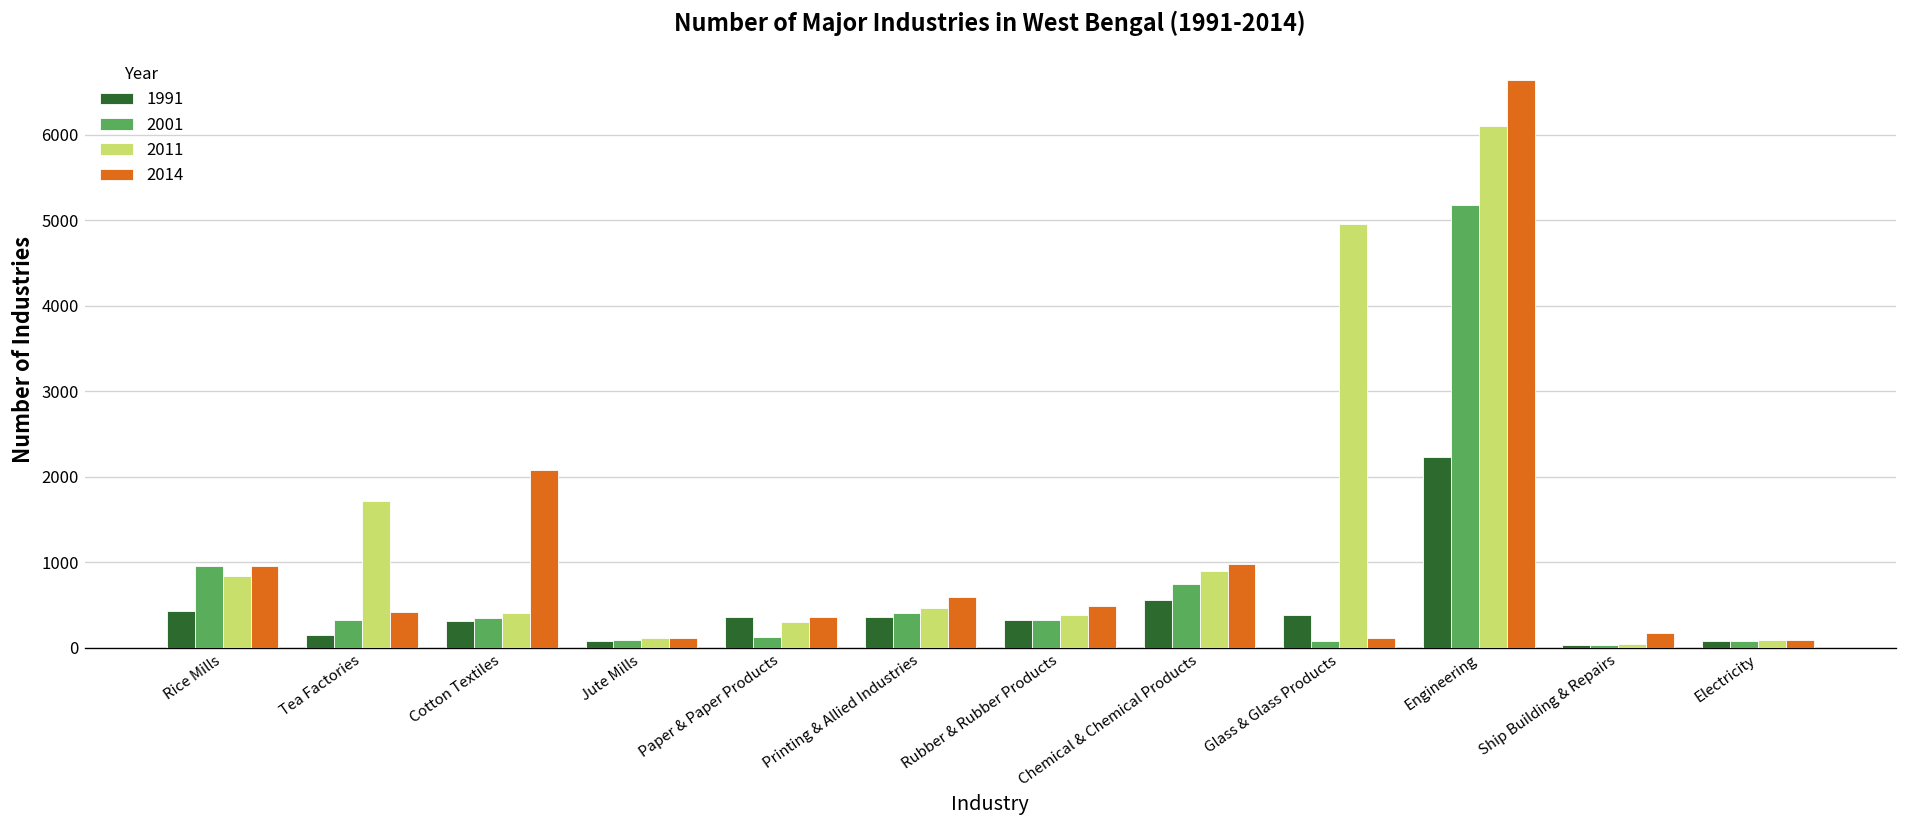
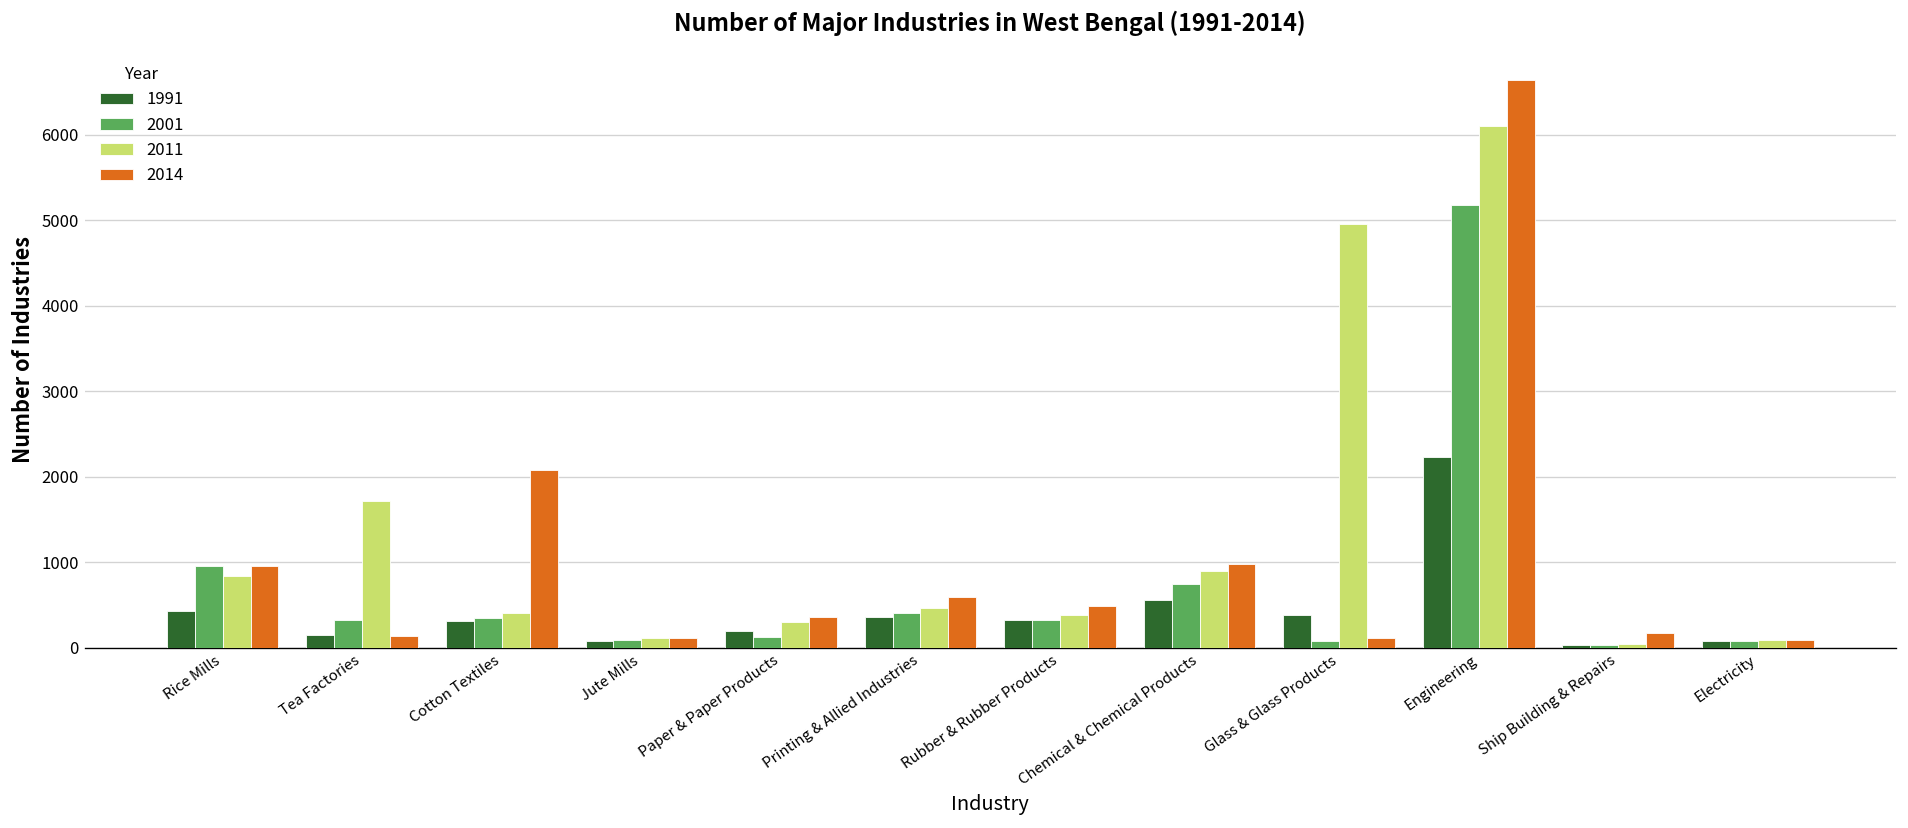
  {
    "1991": {
      "Rice Mills": 400,
      "Tea Factories": 100,
      "Cotton Textiles": 300,
      "Jute Mills": 100,
-     "Paper & Paper Products": 400,
+     "Paper & Paper Products": 200,
      "Printing & Allied Industries": 400,
      "Rubber & Rubber Products": 300,
      "Chemical & Chemical Products": 600,
      "Glass & Glass Products": 400,
      "Engineering": 2200,
      "Electricity": 100
    },
    "2001": {
      "Rice Mills": 1000,
      "Tea Factories": 300,
      "Cotton Textiles": 300,
      "Jute Mills": 100,
      "Paper & Paper Products": 100,
      "Printing & Allied Industries": 400,
      "Rubber & Rubber Products": 300,
      "Chemical & Chemical Products": 700,
      "Glass & Glass Products": 100,
      "Engineering": 5200,
      "Electricity": 100
    },
    "2011": {
      "Rice Mills": 800,
      "Tea Factories": 1700,
      "Cotton Textiles": 400,
      "Jute Mills": 100,
      "Paper & Paper Products": 300,
      "Printing & Allied Industries": 500,
      "Rubber & Rubber Products": 400,
      "Chemical & Chemical Products": 900,
      "Glass & Glass Products": 5000,
      "Engineering": 6100,
      "Ship Building & Repairs": 0,
      "Electricity": 100
    },
    "2014": {
      "Rice Mills": 1000,
-     "Tea Factories": 400,
+     "Tea Factories": 100,
      "Cotton Textiles": 2100,
      "Jute Mills": 100,
      "Paper & Paper Products": 400,
      "Printing & Allied Industries": 600,
      "Rubber & Rubber Products": 500,
      "Chemical & Chemical Products": 1000,
      "Glass & Glass Products": 100,
      "Engineering": 6600,
      "Ship Building & Repairs": 200,
      "Electricity": 100
    }
  }
